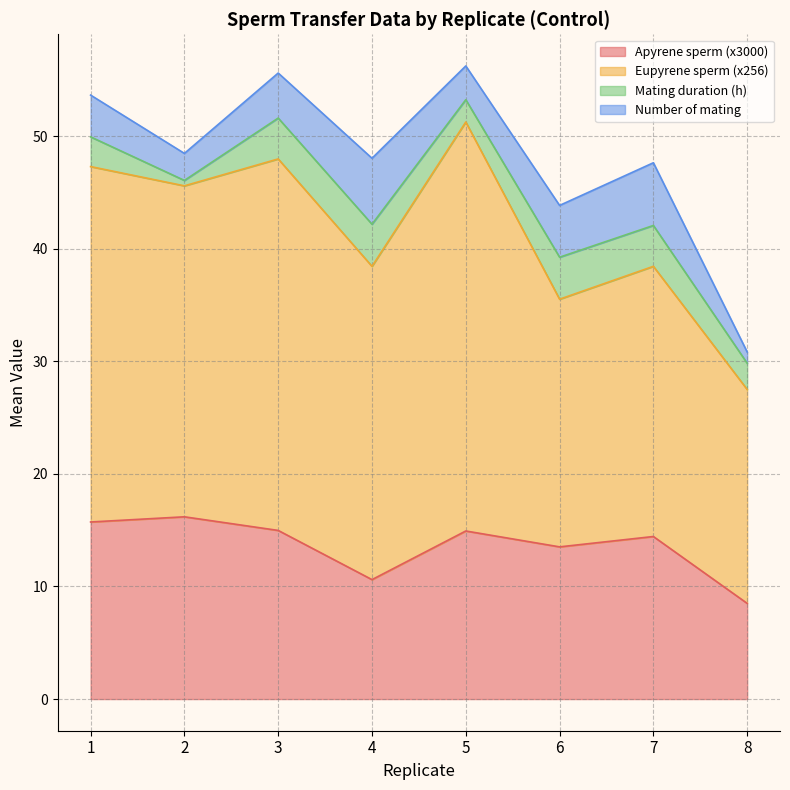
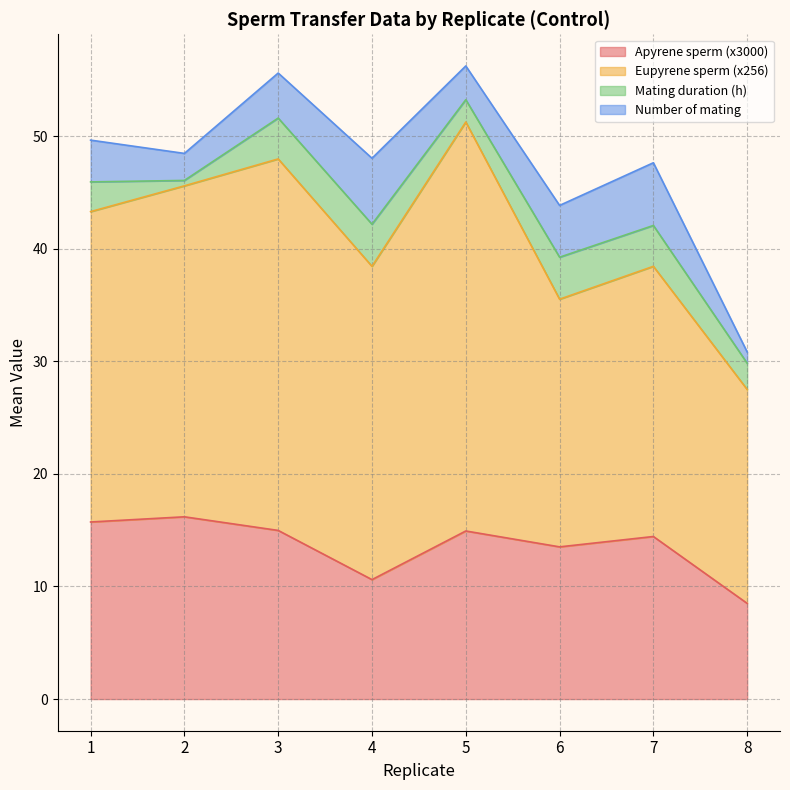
  {
    "Apyrene sperm (x3000)": {
      "1": 15.7,
      "2": 16.2,
      "3": 15.0,
      "4": 10.6,
      "5": 14.9,
      "6": 13.5,
      "7": 14.4,
      "8": 8.5
    },
    "Eupyrene sperm (x256)": {
-     "1": 31.6,
+     "1": 27.6,
      "2": 29.4,
      "3": 33.0,
      "4": 27.8,
      "5": 36.3,
      "6": 22.0,
      "7": 24.0,
      "8": 19.0
    },
    "Mating duration (h)": {
      "1": 2.6,
      "2": 0.5,
      "3": 3.6,
      "4": 3.7,
      "5": 2.0,
      "6": 3.7,
      "7": 3.6,
      "8": 2.3
    },
    "Number of mating": {
      "1": 3.7,
      "2": 2.4,
      "3": 4.0,
      "4": 5.9,
      "5": 3.0,
      "6": 4.6,
      "7": 5.6,
      "8": 1.0
    }
  }
